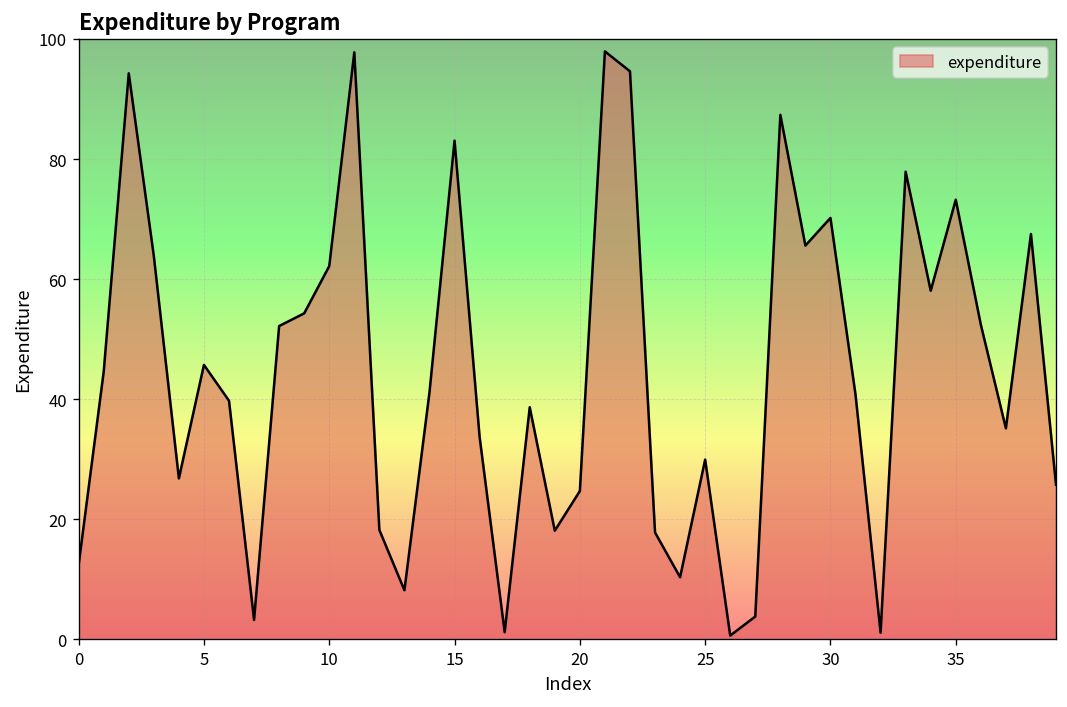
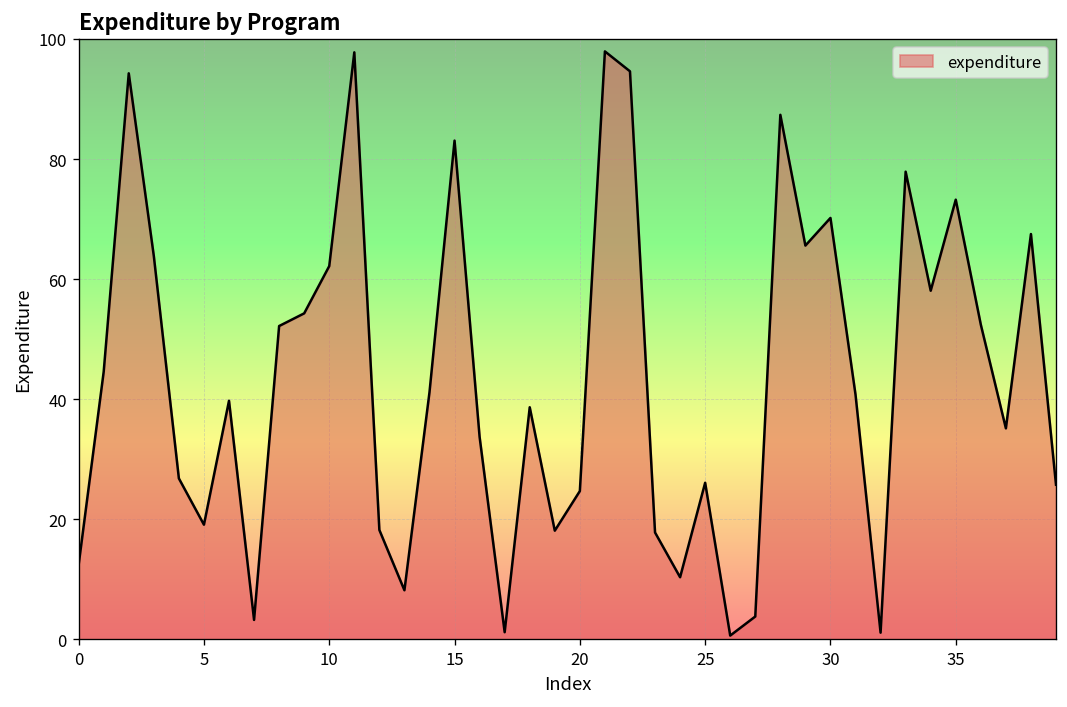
  {
    "0": 12,
-   "5": 46,
+   "5": 19,
    "10": 62,
    "15": 83,
    "20": 25,
-   "25": 30,
+   "25": 26,
    "30": 70,
    "35": 73
  }
